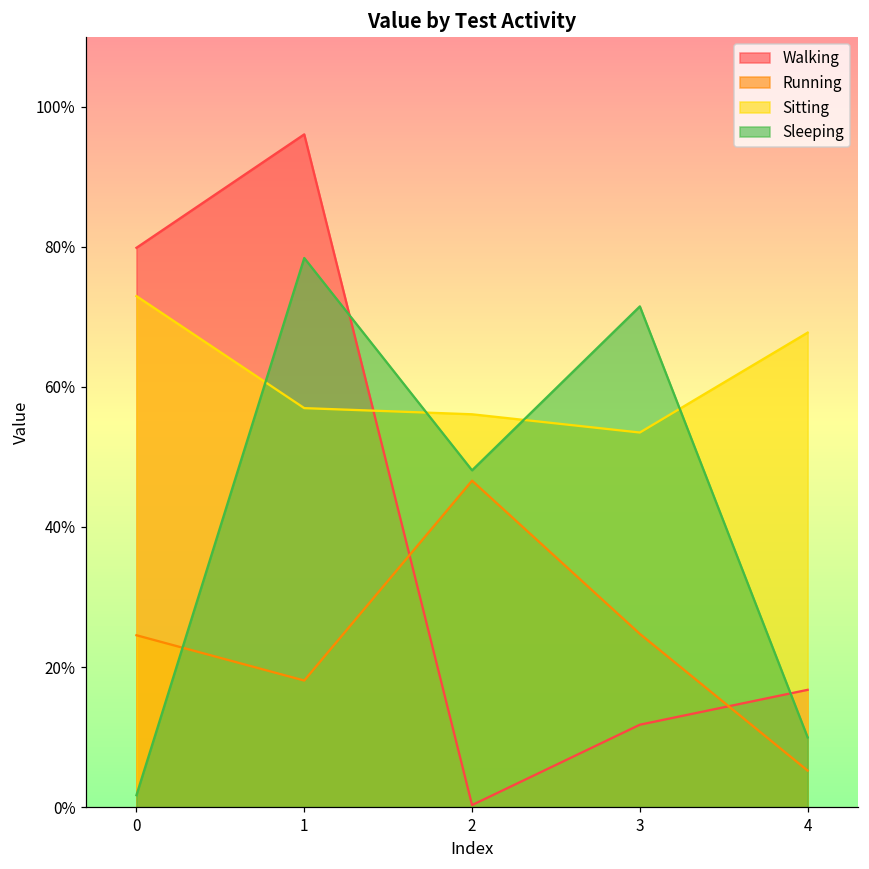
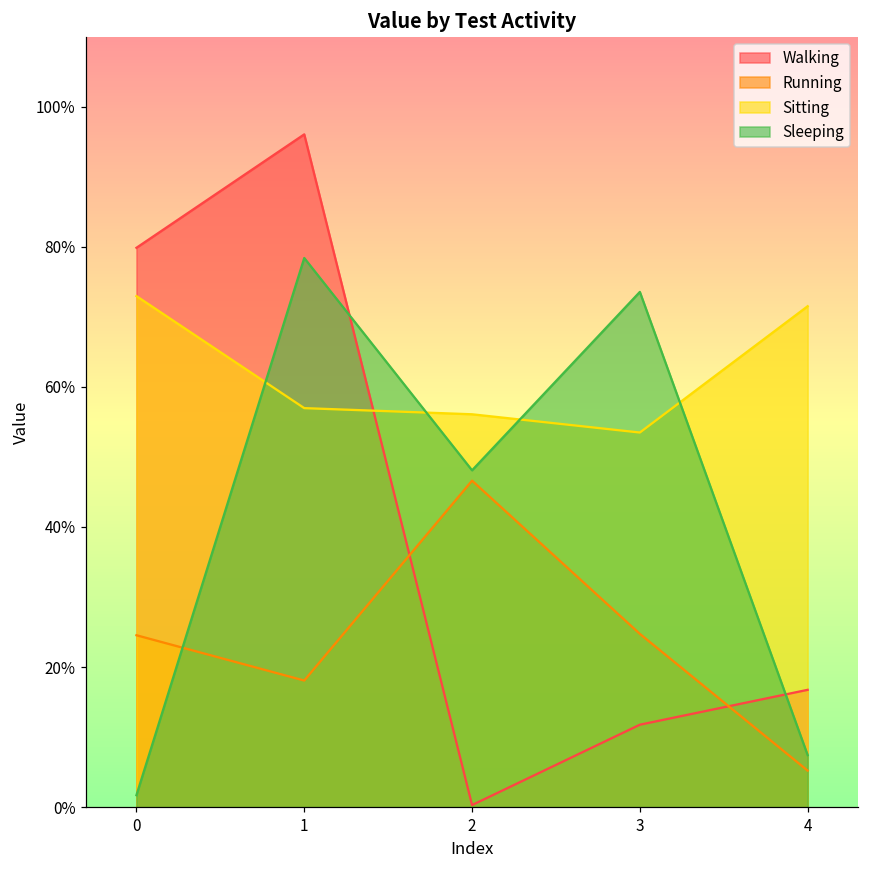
  {
    "Walking": {
      "0": "80%",
      "1": "96%",
      "2": "0%",
      "3": "12%",
      "4": "17%"
    },
    "Running": {
      "0": "25%",
      "1": "18%",
      "2": "47%",
      "3": "25%",
      "4": "5%"
    },
    "Sitting": {
      "0": "73%",
      "1": "57%",
      "2": "56%",
      "3": "53%",
-     "4": "68%"
+     "4": "72%"
    },
    "Sleeping": {
      "0": "2%",
      "1": "78%",
      "2": "48%",
-     "3": "71%",
-     "4": "10%"
+     "3": "74%",
+     "4": "7%"
    }
  }
